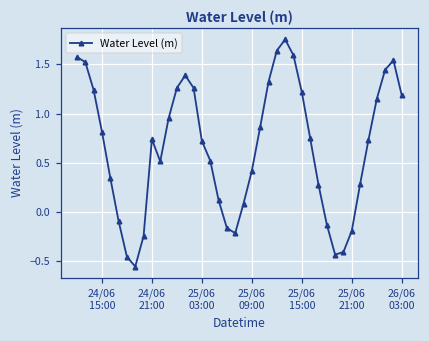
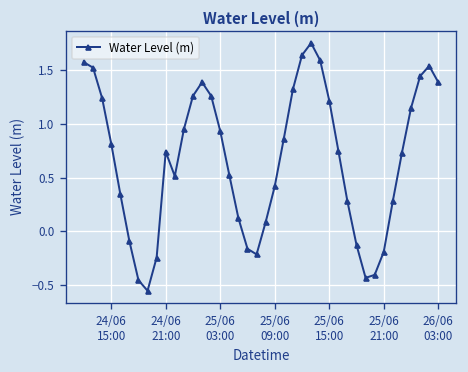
  {
    "24/06 15:00": 0.8,
    "24/06 21:00": 0.7,
-   "25/06 03:00": 0.7,
+   "25/06 03:00": 0.9,
    "25/06 09:00": 0.4,
    "25/06 15:00": 1.2,
    "25/06 21:00": -0.2,
-   "26/06 03:00": 1.2
+   "26/06 03:00": 1.4
  }
